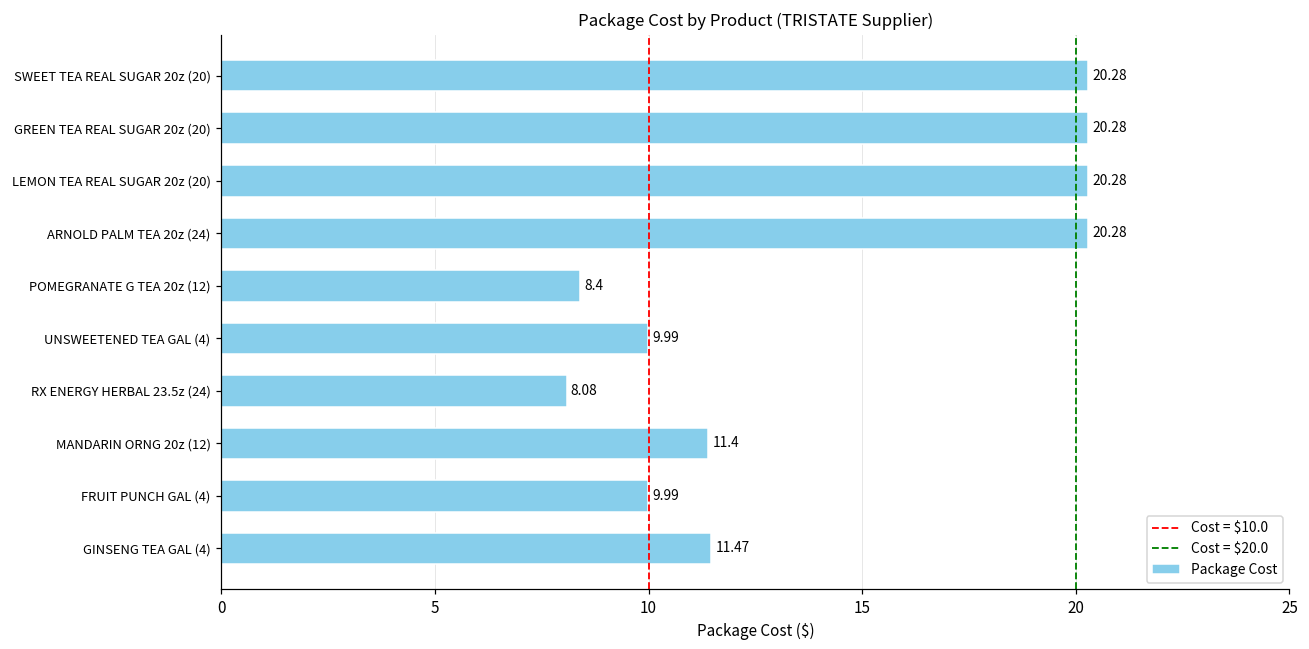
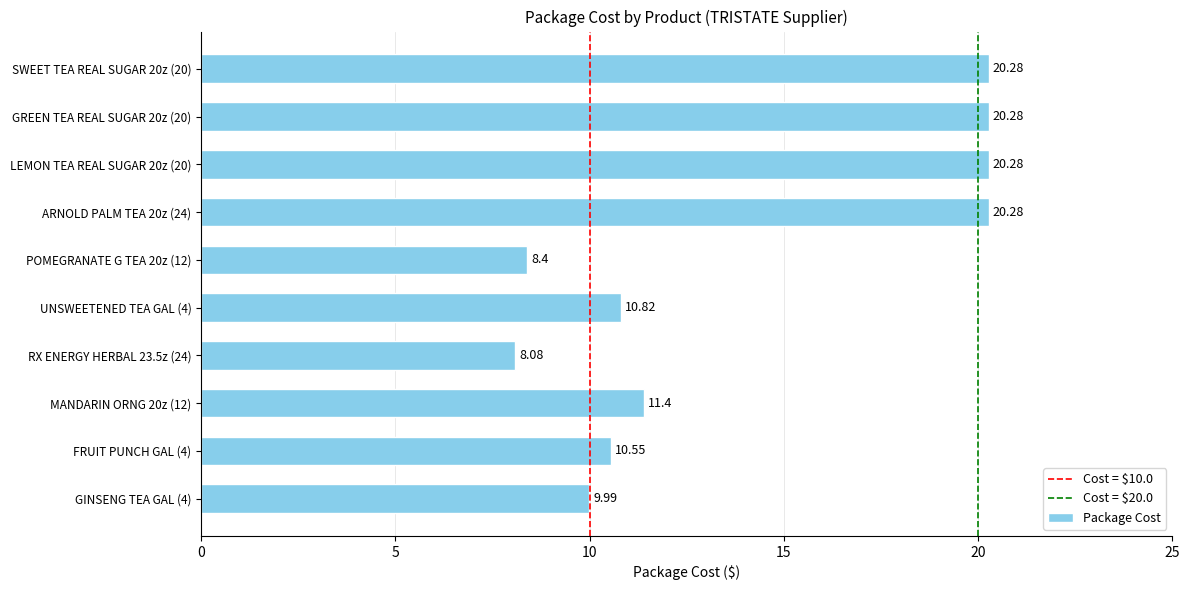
  {
    "SWEET TEA REAL SUGAR 20z (20)": 20.28,
    "GREEN TEA REAL SUGAR 20z (20)": 20.28,
    "LEMON TEA REAL SUGAR 20z (20)": 20.28,
    "ARNOLD PALM TEA 20z (24)": 20.28,
    "POMEGRANATE G TEA 20z (12)": 8.4,
-   "UNSWEETENED TEA GAL (4)": 9.99,
+   "UNSWEETENED TEA GAL (4)": 10.82,
    "RX ENERGY HERBAL 23.5z (24)": 8.08,
    "MANDARIN ORNG 20z (12)": 11.4,
-   "FRUIT PUNCH GAL (4)": 9.99,
-   "GINSENG TEA GAL (4)": 11.47
+   "FRUIT PUNCH GAL (4)": 10.55,
+   "GINSENG TEA GAL (4)": 9.99
  }
